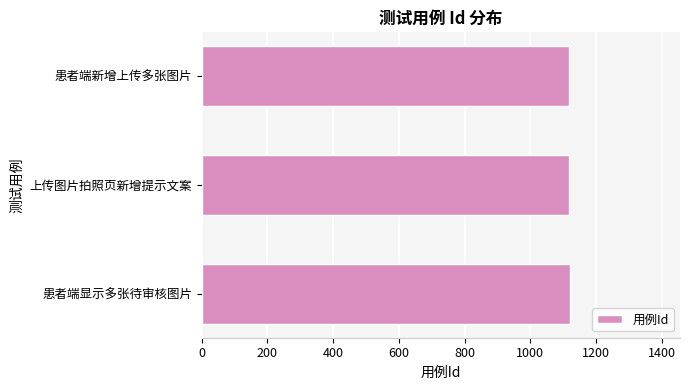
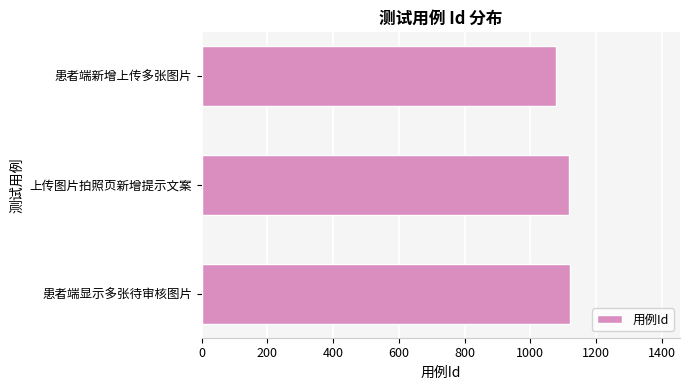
  {
-   "患者端新增上传多张图片": 1120,
+   "患者端新增上传多张图片": 1080,
    "上传图片拍照页新增提示文案": 1120,
    "患者端显示多张待审核图片": 1120
  }
